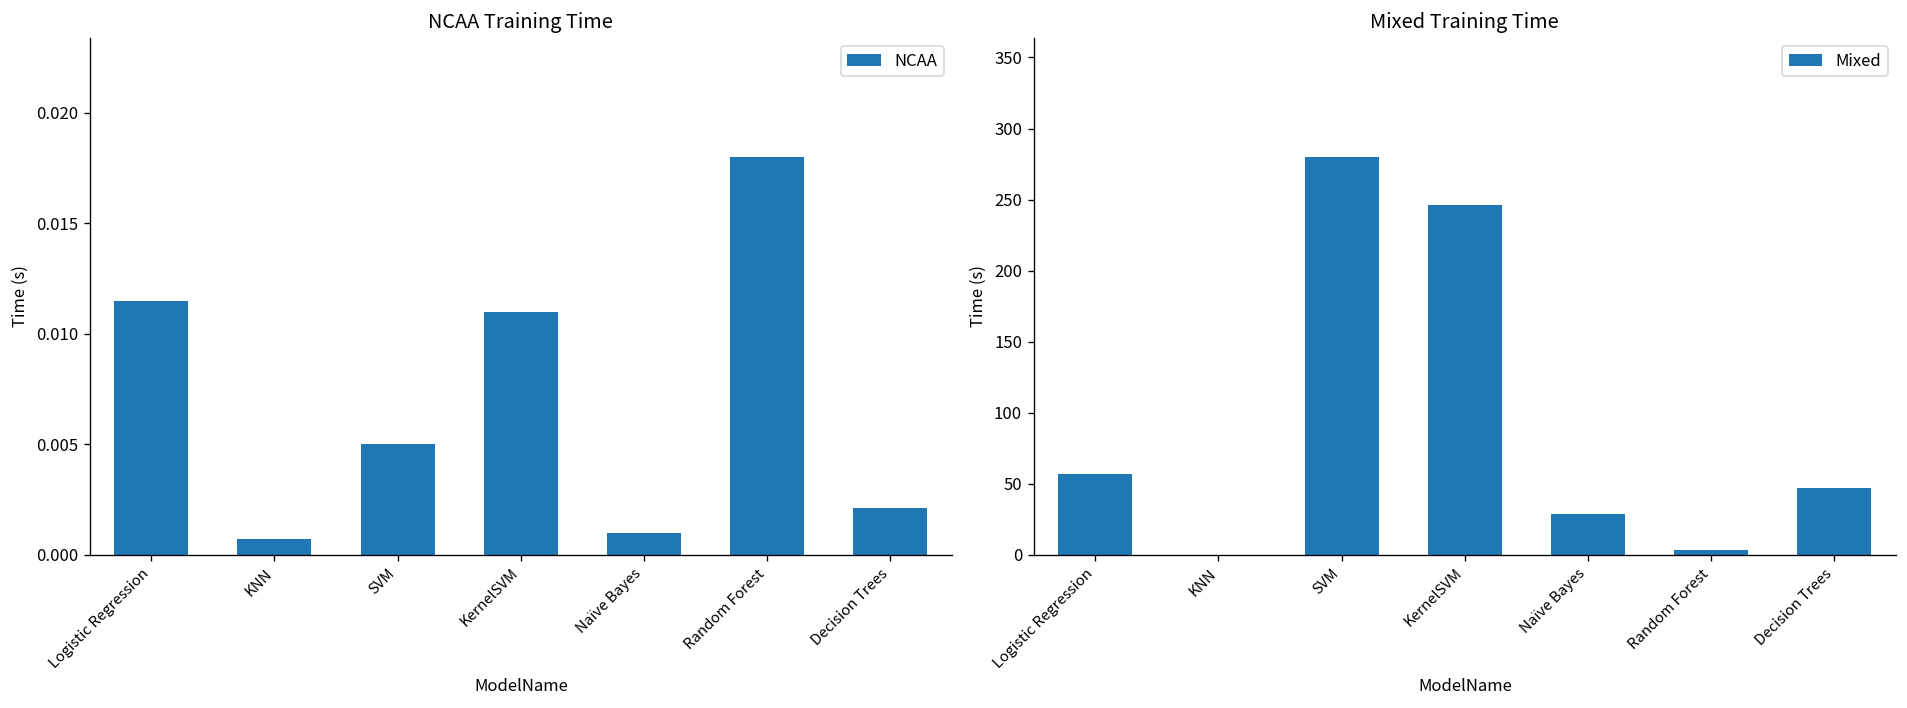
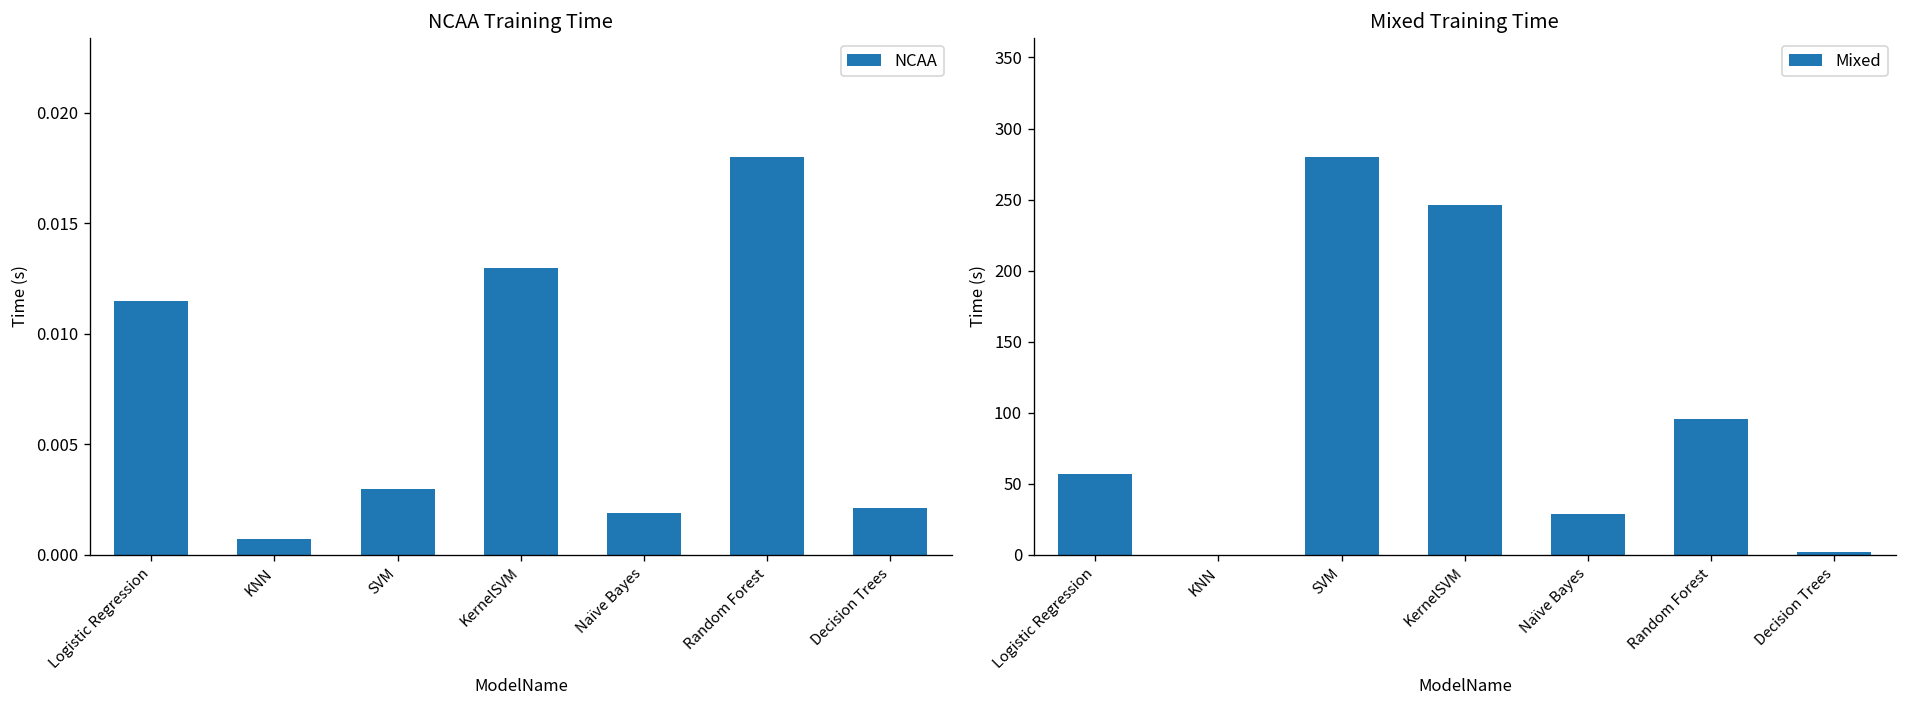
  {
    "NCAA Training Time": {
      "Logistic Regression": 0.0115,
      "KNN": 0.0007,
-     "SVM": 0.005,
-     "KernelSVM": 0.011,
-     "Naïve Bayes": 0.0010,
+     "SVM": 0.003,
+     "KernelSVM": 0.013,
+     "Naïve Bayes": 0.0019,
      "Random Forest": 0.0180,
      "Decision Trees": 0.0021
    },
    "Mixed Training Time": {
      "Logistic Regression": 57,
      "SVM": 280,
      "KernelSVM": 246,
      "Naïve Bayes": 29,
-     "Random Forest": 3,
-     "Decision Trees": 47
+     "Random Forest": 96,
+     "Decision Trees": 2
    }
  }
